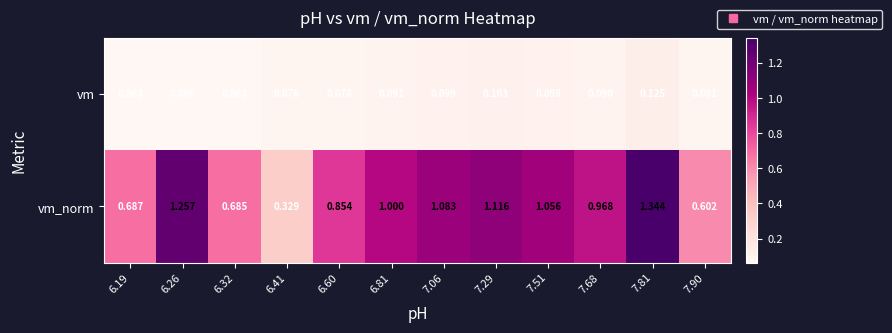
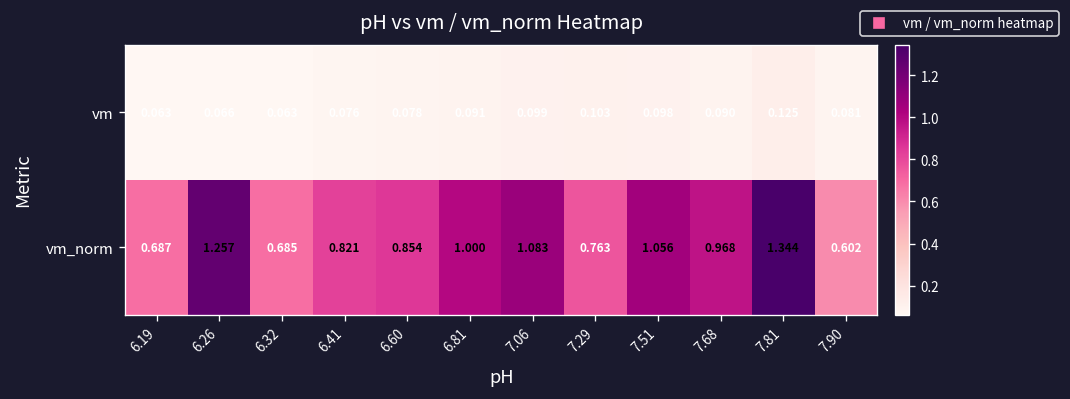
  {
    "vm_norm": {
      "6.19": 0.687,
      "6.26": 1.257,
      "6.32": 0.685,
-     "6.41": 0.329,
+     "6.41": 0.821,
      "6.60": 0.854,
      "6.81": 1.000,
      "7.06": 1.083,
-     "7.29": 1.116,
+     "7.29": 0.763,
      "7.51": 1.056,
      "7.68": 0.968,
      "7.81": 1.344,
      "7.90": 0.602
    }
  }
